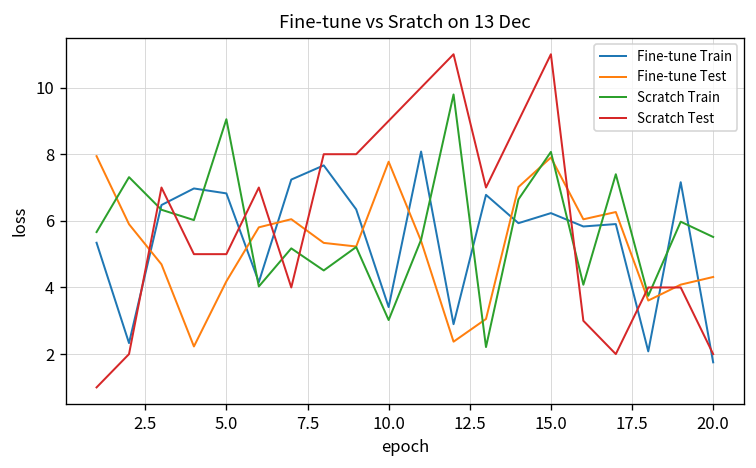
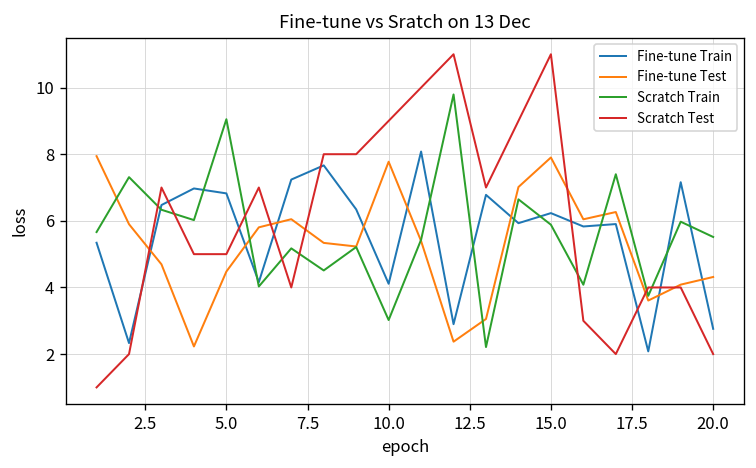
  {
    "Fine-tune Train": {
      "5.0": 6.8,
-     "10.0": 3.4,
+     "10.0": 4.1,
      "15.0": 6.2,
-     "20.0": 1.8
+     "20.0": 2.8
    },
    "Fine-tune Test": {
-     "5.0": 4.2,
+     "5.0": 4.5,
      "10.0": 7.8,
      "15.0": 7.9,
      "20.0": 4.3
    },
    "Scratch Train": {
      "5.0": 9.0,
      "10.0": 3.0,
-     "15.0": 8.1,
+     "15.0": 5.9,
      "20.0": 5.5
    },
    "Scratch Test": {
      "5.0": 5.0,
      "10.0": 9.0,
      "15.0": 11.0,
      "20.0": 2.0
    }
  }
